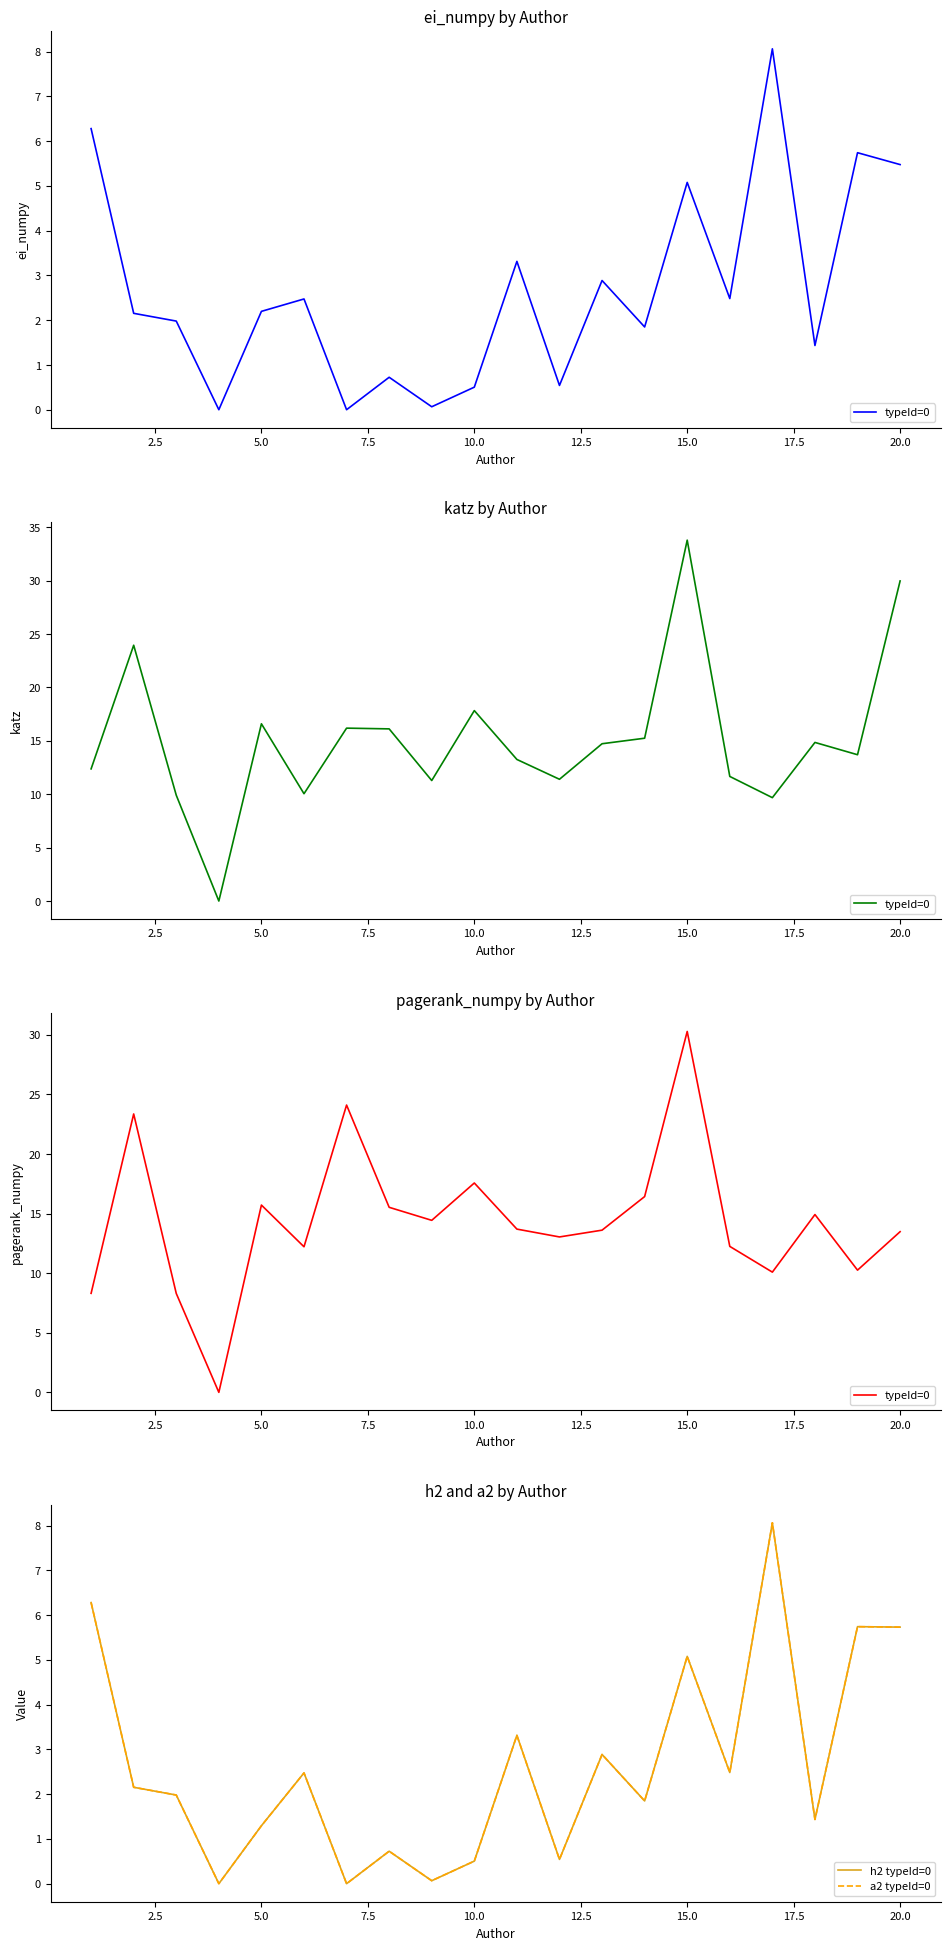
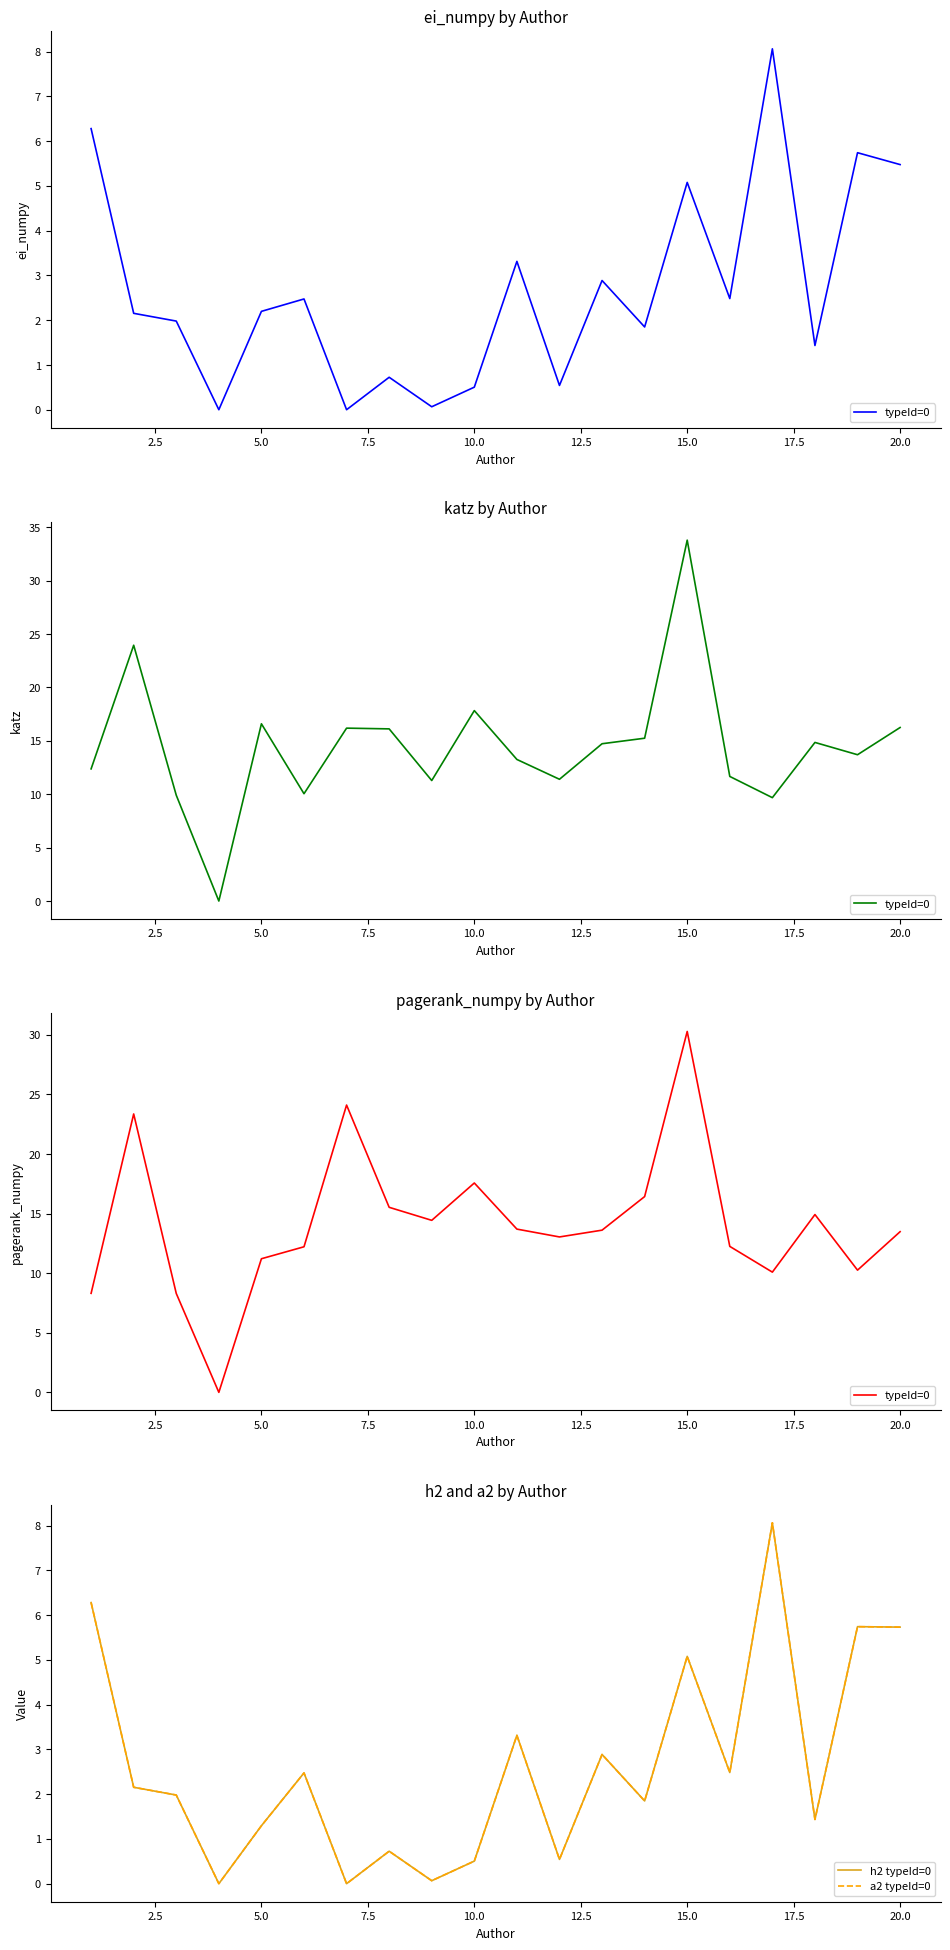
  {
    "ei_numpy by Author": {
      "5.0": 2.2,
      "10.0": 0.5,
      "15.0": 5.1,
      "20.0": 5.5
    },
    "katz by Author": {
      "5.0": 16.6,
      "10.0": 17.8,
      "15.0": 33.8,
-     "20.0": 30.0
+     "20.0": 16.3
    },
    "pagerank_numpy by Author": {
-     "5.0": 15.7,
+     "5.0": 11.2,
      "10.0": 17.6,
      "15.0": 30.3,
      "20.0": 13.5
    },
    "h2 and a2 by Author": {
      "5.0": 1.3,
      "10.0": 0.5,
      "15.0": 5.1,
      "20.0": 5.7
    }
  }
